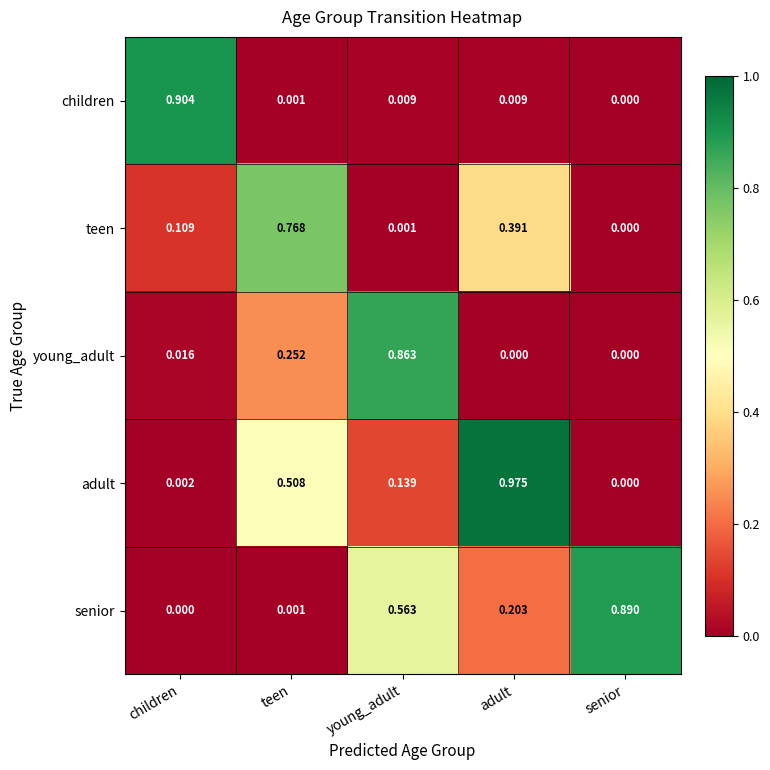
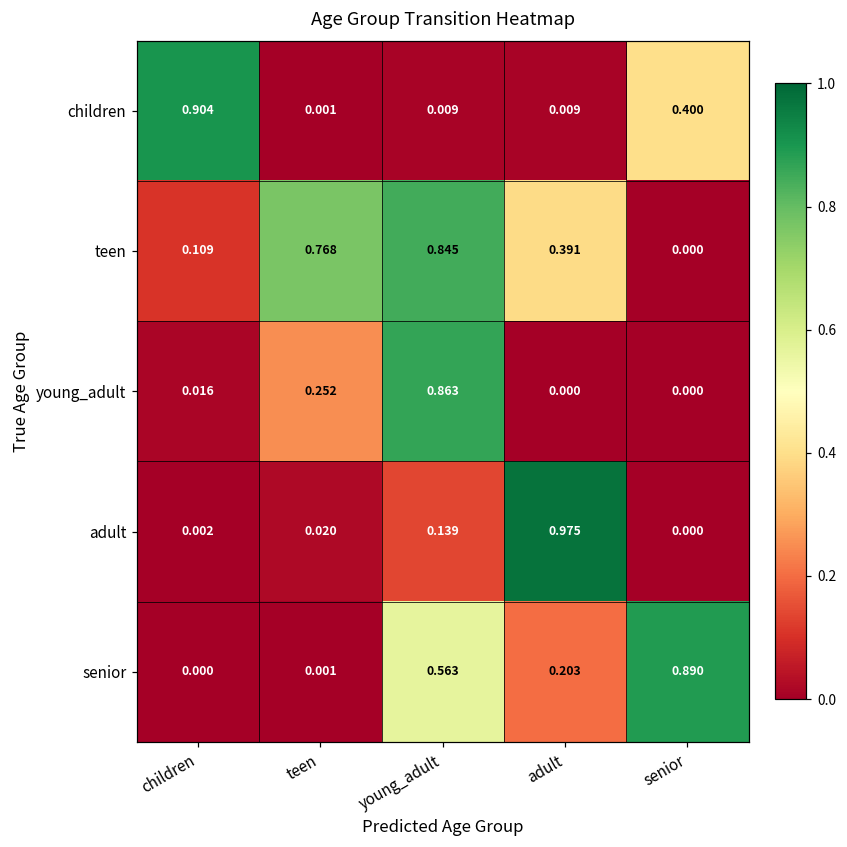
  {
    "children": {
      "children": 0.904,
      "teen": 0.001,
      "young_adult": 0.009,
      "adult": 0.009,
-     "senior": 0.000
+     "senior": 0.400
    },
    "teen": {
      "children": 0.109,
      "teen": 0.768,
-     "young_adult": 0.001,
+     "young_adult": 0.845,
      "adult": 0.391,
      "senior": 0.000
    },
    "young_adult": {
      "children": 0.016,
      "teen": 0.252,
      "young_adult": 0.863,
      "adult": 0.000,
      "senior": 0.000
    },
    "adult": {
      "children": 0.002,
-     "teen": 0.508,
+     "teen": 0.020,
      "young_adult": 0.139,
      "adult": 0.975,
      "senior": 0.000
    },
    "senior": {
      "children": 0.000,
      "teen": 0.001,
      "young_adult": 0.563,
      "adult": 0.203,
      "senior": 0.890
    }
  }
